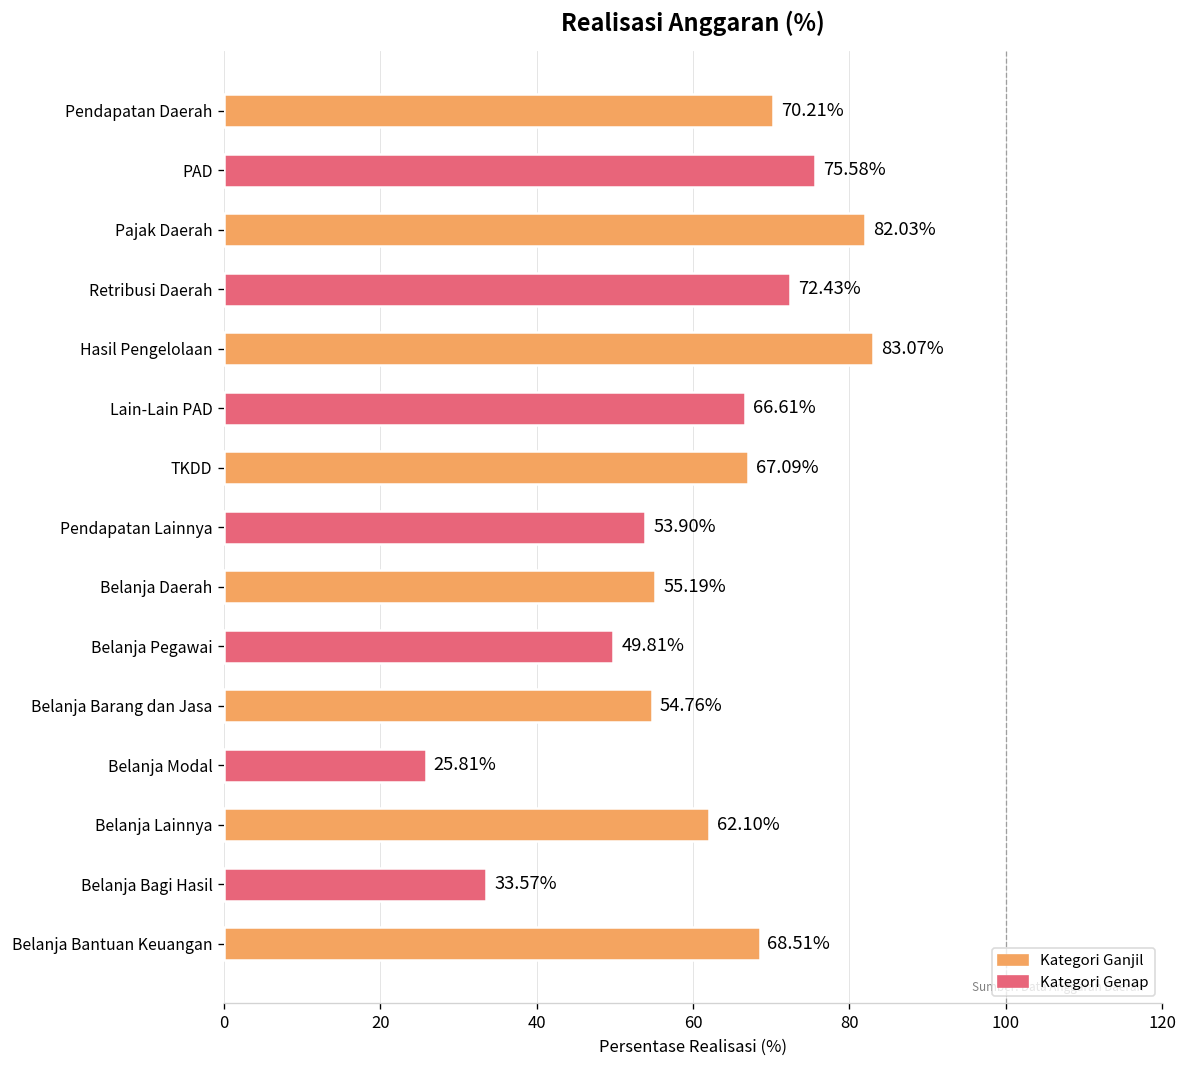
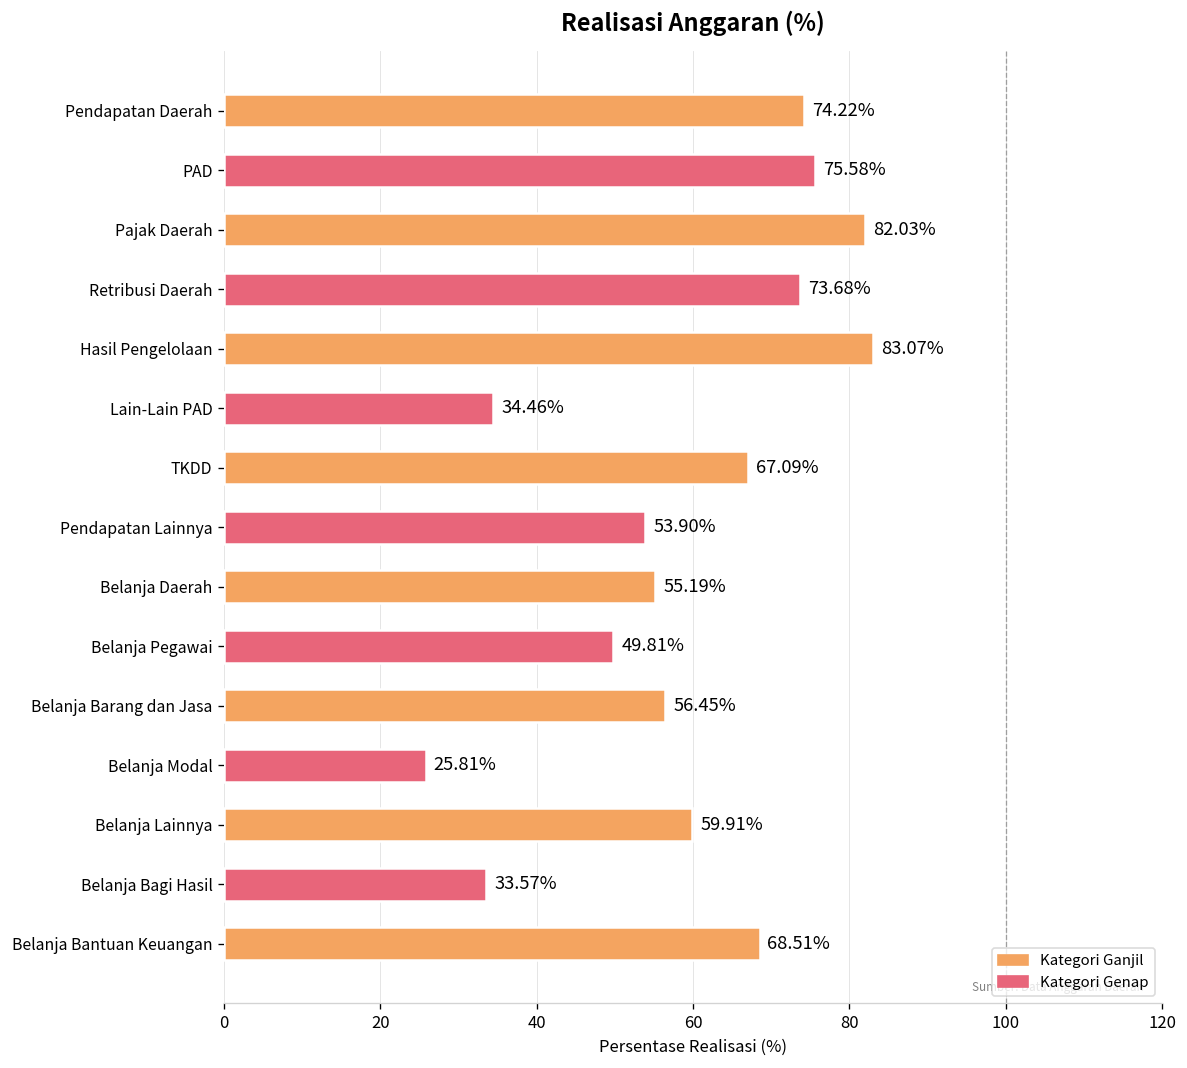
  {
-   "Pendapatan Daerah": "70.21%",
+   "Pendapatan Daerah": "74.22%",
    "PAD": "75.58%",
    "Pajak Daerah": "82.03%",
-   "Retribusi Daerah": "72.43%",
+   "Retribusi Daerah": "73.68%",
    "Hasil Pengelolaan": "83.07%",
-   "Lain-Lain PAD": "66.61%",
+   "Lain-Lain PAD": "34.46%",
    "TKDD": "67.09%",
    "Pendapatan Lainnya": "53.90%",
    "Belanja Daerah": "55.19%",
    "Belanja Pegawai": "49.81%",
-   "Belanja Barang dan Jasa": "54.76%",
+   "Belanja Barang dan Jasa": "56.45%",
    "Belanja Modal": "25.81%",
-   "Belanja Lainnya": "62.10%",
+   "Belanja Lainnya": "59.91%",
    "Belanja Bagi Hasil": "33.57%",
    "Belanja Bantuan Keuangan": "68.51%"
  }
